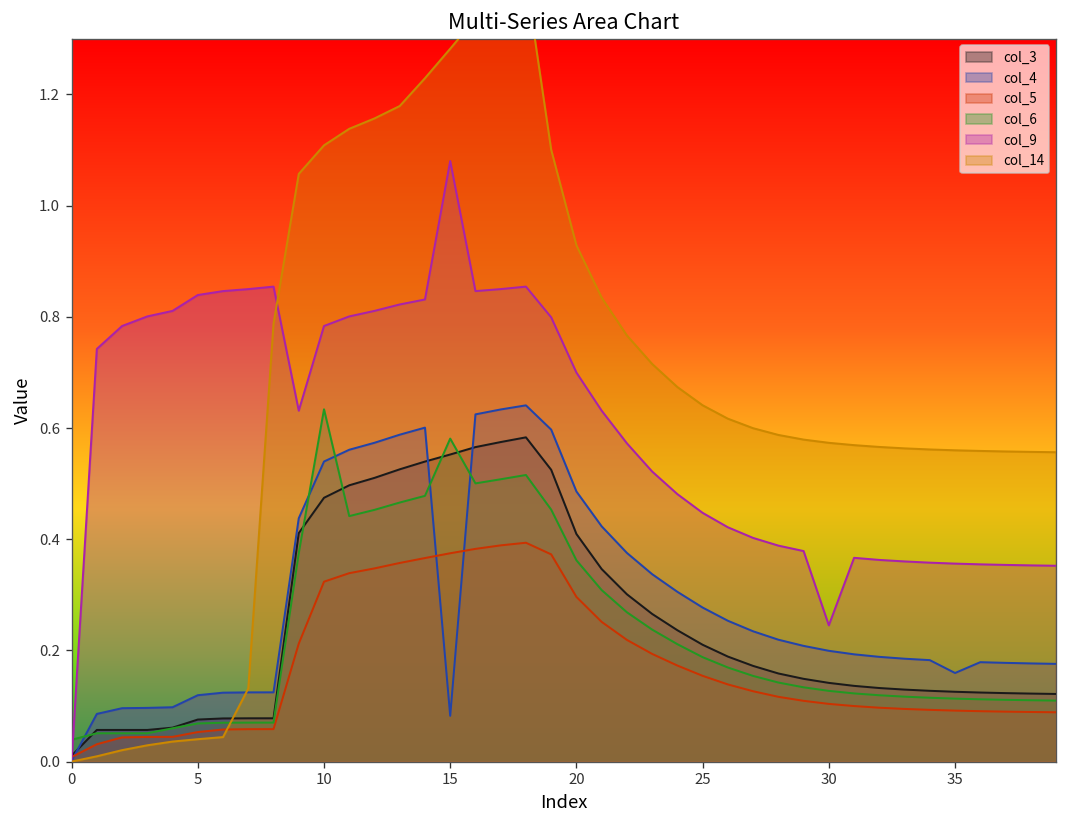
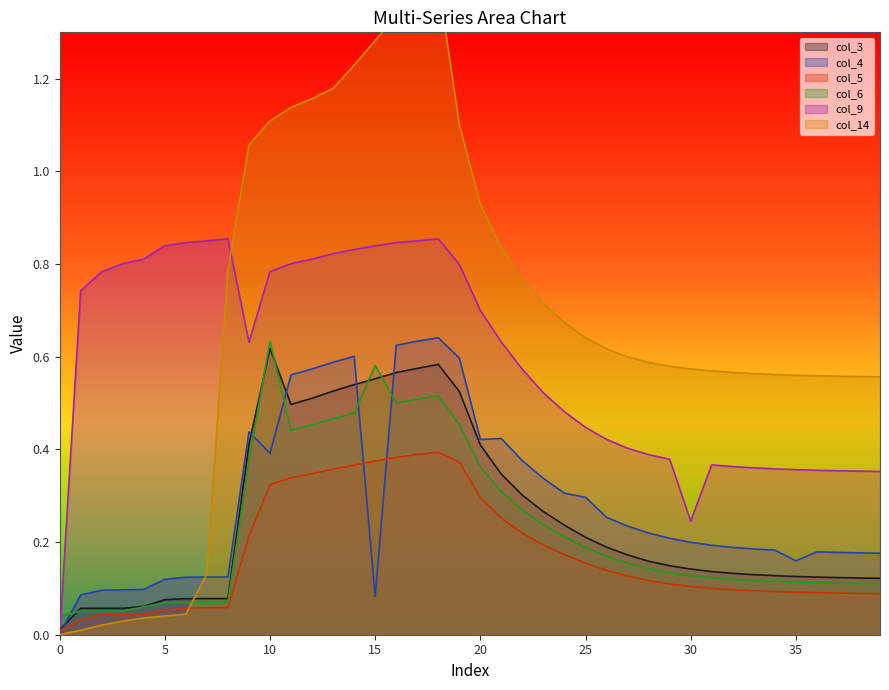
  {
    "col_3": {
      "5": 0.08,
-     "10": 0.47,
+     "10": 0.62,
      "15": 0.55,
      "20": 0.41,
      "25": 0.21,
      "30": 0.14,
      "35": 0.13
    },
    "col_4": {
      "5": 0.12,
-     "10": 0.54,
+     "10": 0.39,
      "15": 0.08,
-     "20": 0.49,
-     "25": 0.28,
+     "20": 0.42,
+     "25": 0.30,
      "30": 0.20,
      "35": 0.16
    },
    "col_6": {
      "0": 0.04,
      "5": 0.07,
      "10": 0.63,
      "15": 0.58,
      "20": 0.36,
      "25": 0.19,
      "30": 0.13,
      "35": 0.11
    },
    "col_9": {
      "5": 0.84,
      "10": 0.78,
-     "15": 1.08,
+     "15": 0.84,
      "20": 0.70,
      "25": 0.45,
      "30": 0.25,
      "35": 0.36
    }
  }
